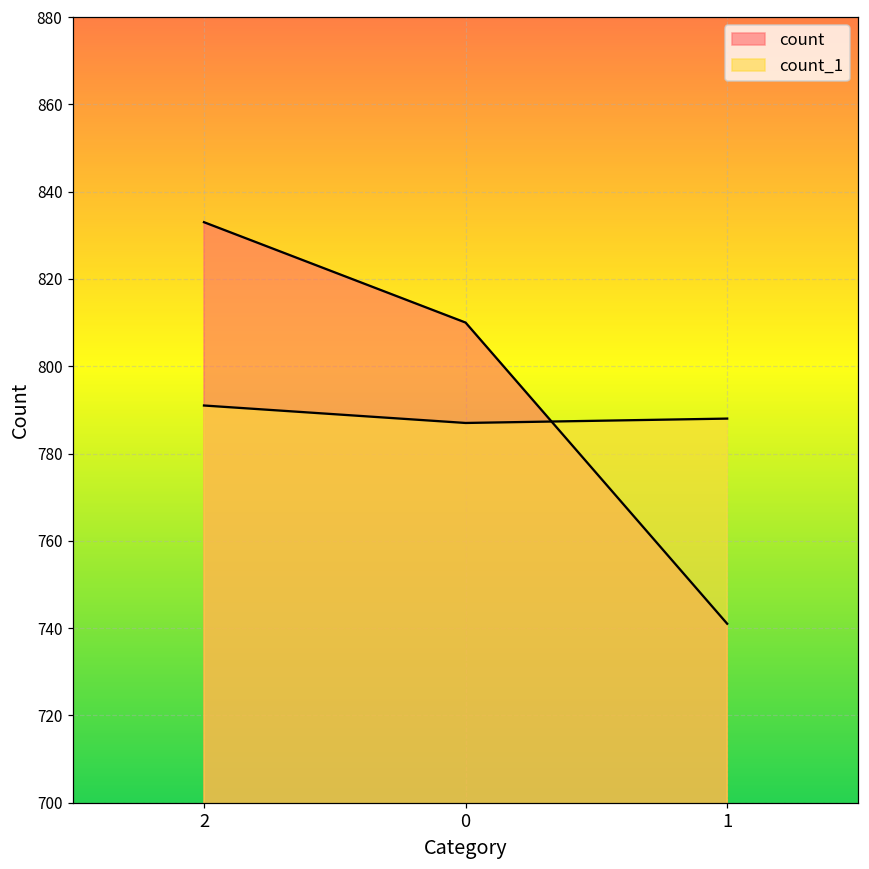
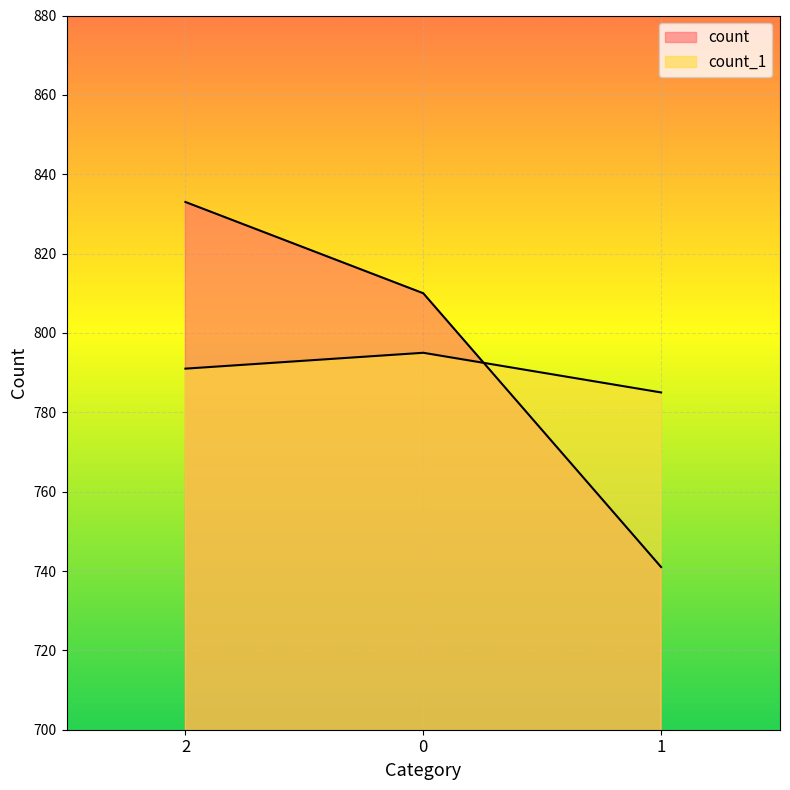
  {
    "count": {
      "2": 833,
      "0": 810,
      "1": 741
    },
    "count_1": {
      "2": 791,
-     "0": 787,
-     "1": 788
+     "0": 795,
+     "1": 785
    }
  }
